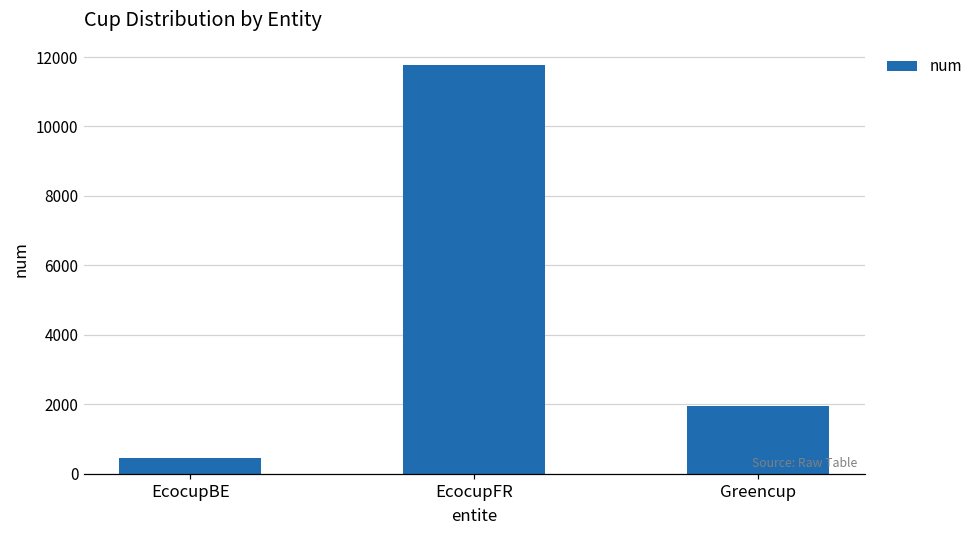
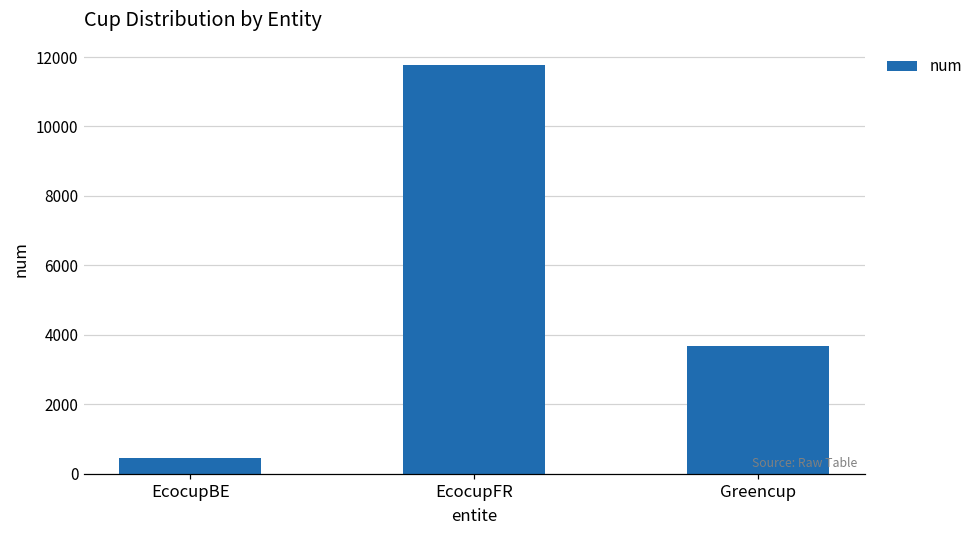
  {
    "EcocupBE": 500,
    "EcocupFR": 11800,
-   "Greencup": 2000
+   "Greencup": 3700
  }
